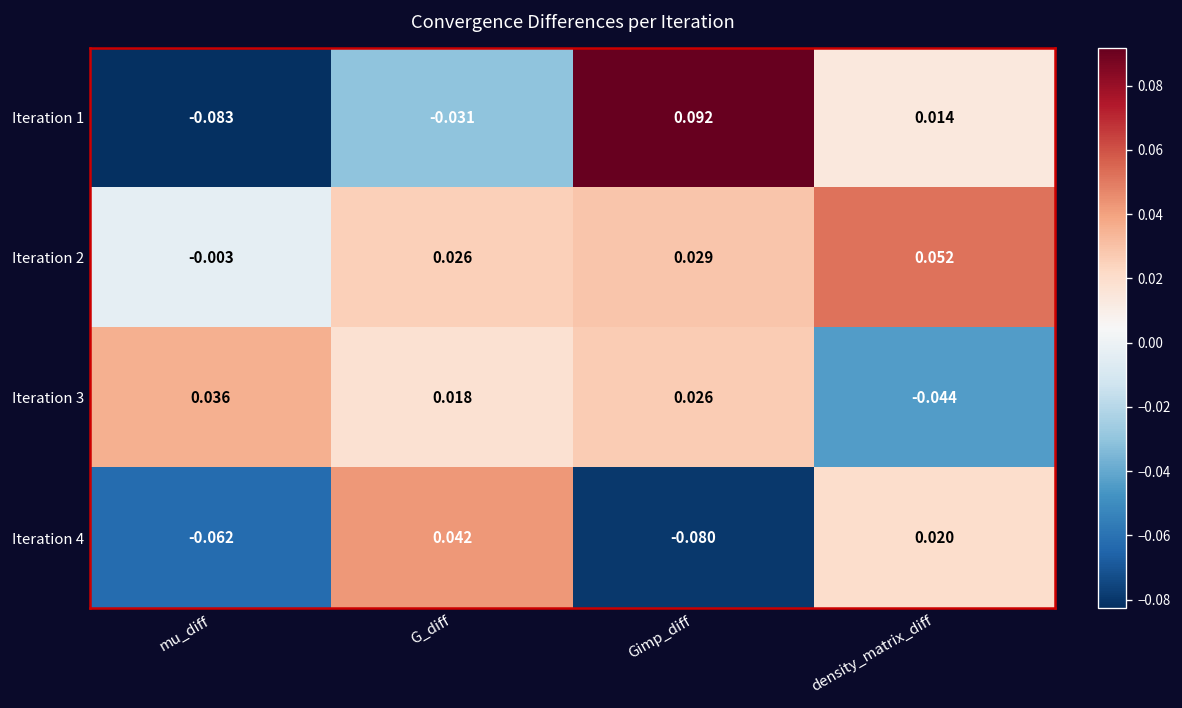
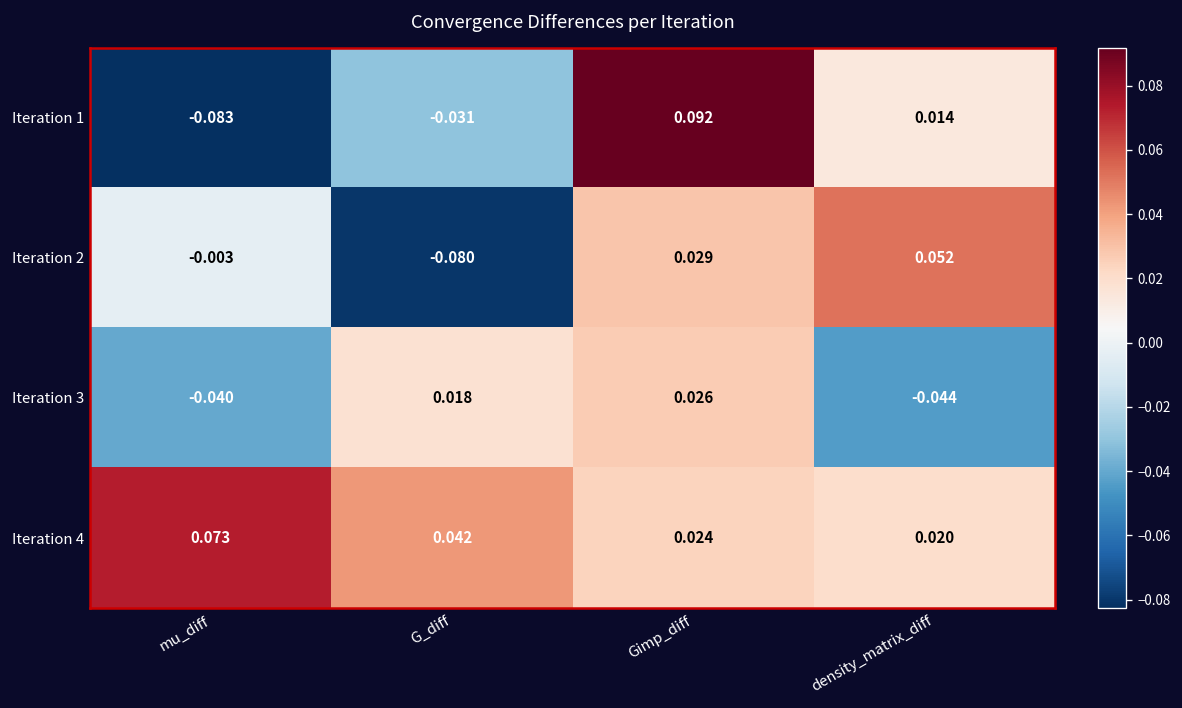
  {
    "Iteration 1": {
      "mu_diff": -0.083,
      "G_diff": -0.031,
      "Gimp_diff": 0.092,
      "density_matrix_diff": 0.014
    },
    "Iteration 2": {
      "mu_diff": -0.003,
-     "G_diff": 0.026,
+     "G_diff": -0.080,
      "Gimp_diff": 0.029,
      "density_matrix_diff": 0.052
    },
    "Iteration 3": {
-     "mu_diff": 0.036,
+     "mu_diff": -0.040,
      "G_diff": 0.018,
      "Gimp_diff": 0.026,
      "density_matrix_diff": -0.044
    },
    "Iteration 4": {
-     "mu_diff": -0.062,
+     "mu_diff": 0.073,
      "G_diff": 0.042,
-     "Gimp_diff": -0.080,
+     "Gimp_diff": 0.024,
      "density_matrix_diff": 0.020
    }
  }
